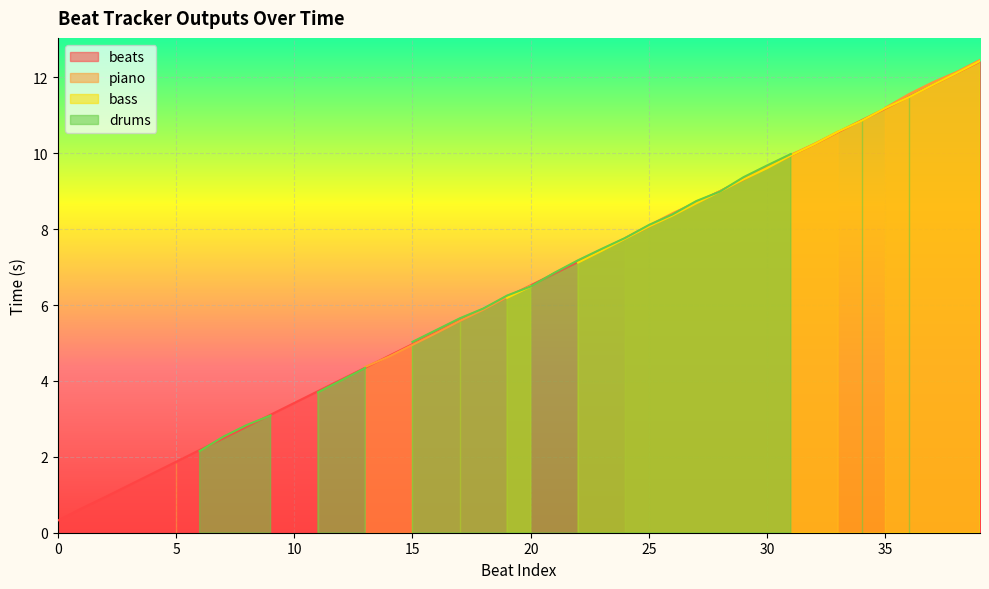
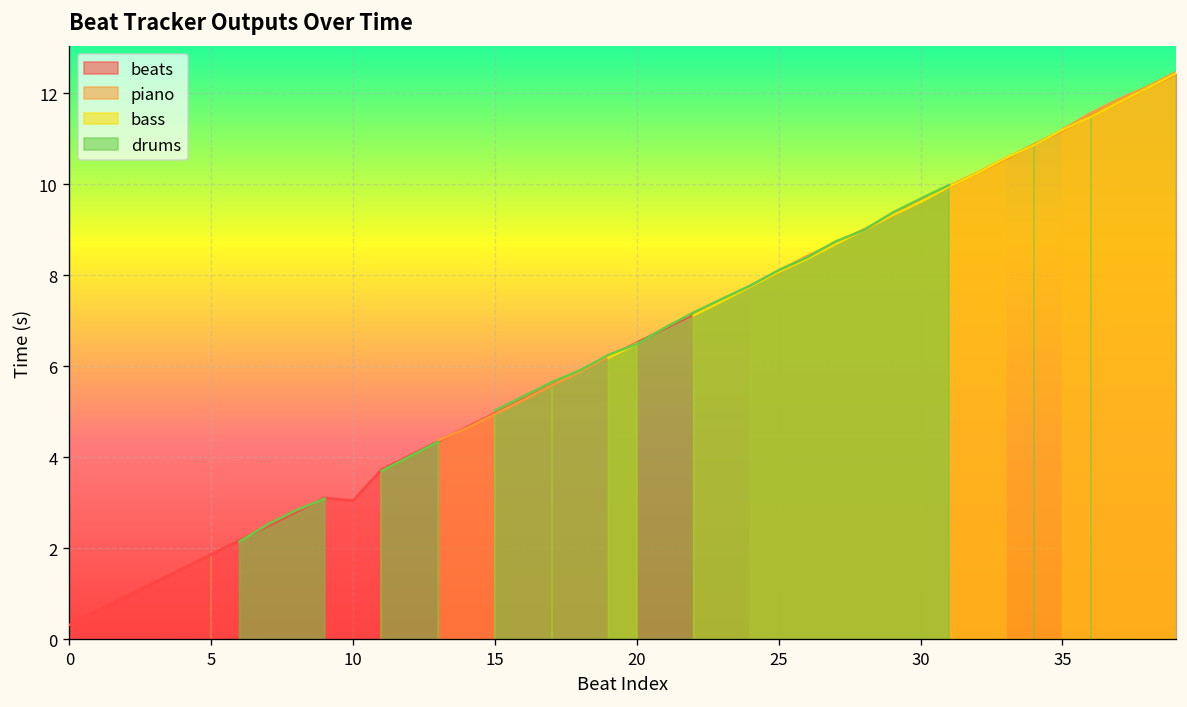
  {
    "beats": {
      "0": 0.3,
-     "10": 3.4
+     "10": 3.1
    }
  }
